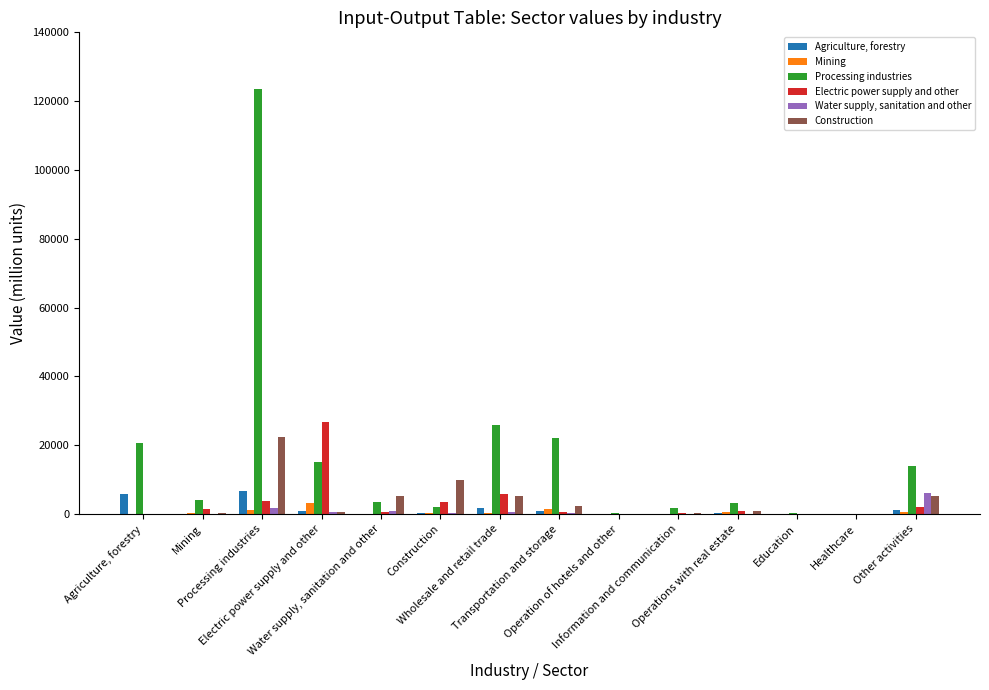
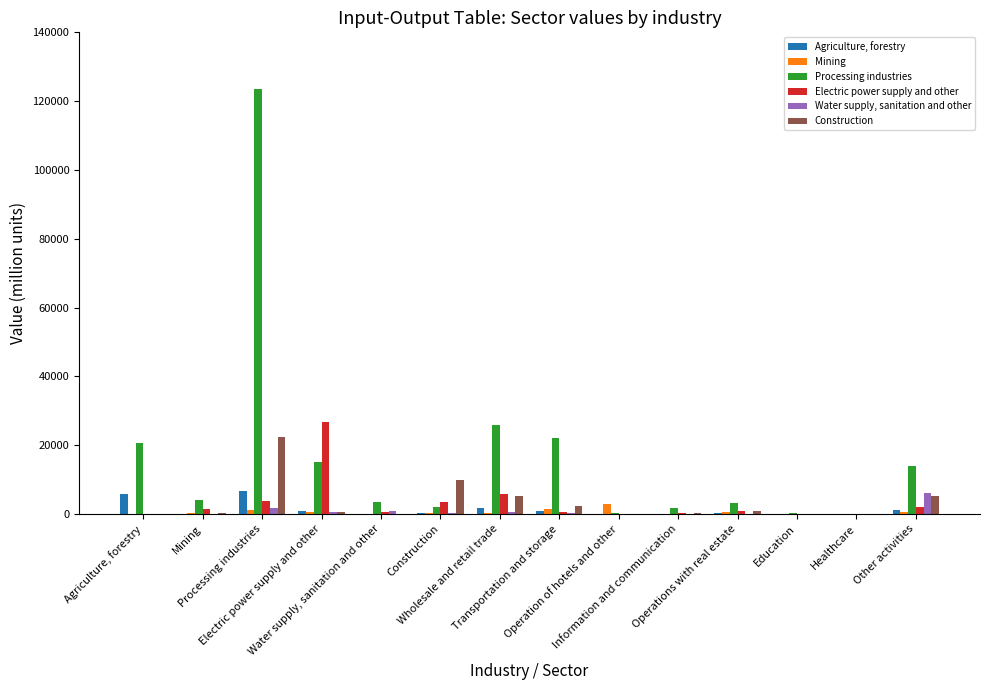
  {
    "Agriculture, forestry": {
      "Agriculture, forestry": 6000,
      "Processing industries": 7000,
      "Electric power supply and other": 1000,
      "Wholesale and retail trade": 2000,
      "Transportation and storage": 1000,
      "Other activities": 1000
    },
    "Mining": {
      "Processing industries": 1000,
-     "Electric power supply and other": 3000,
+     "Electric power supply and other": 1000,
      "Transportation and storage": 2000,
-     "Operation of hotels and other": 0
+     "Operation of hotels and other": 3000
    },
    "Processing industries": {
      "Agriculture, forestry": 21000,
      "Mining": 4000,
      "Processing industries": 123000,
      "Electric power supply and other": 15000,
      "Water supply, sanitation and other": 4000,
      "Construction": 2000,
      "Wholesale and retail trade": 26000,
      "Transportation and storage": 22000,
      "Information and communication": 2000,
      "Operations with real estate": 3000,
      "Other activities": 14000
    },
    "Electric power supply and other": {
      "Mining": 1000,
      "Processing industries": 4000,
      "Electric power supply and other": 27000,
      "Construction": 3000,
      "Wholesale and retail trade": 6000,
      "Other activities": 2000
    },
    "Water supply, sanitation and other": {
      "Processing industries": 2000,
      "Water supply, sanitation and other": 1000,
      "Other activities": 6000
    },
    "Construction": {
      "Processing industries": 22000,
-     "Water supply, sanitation and other": 5000,
+     "Water supply, sanitation and other": 0,
      "Construction": 10000,
      "Wholesale and retail trade": 5000,
      "Transportation and storage": 2000,
      "Operations with real estate": 1000,
      "Other activities": 5000
    }
  }
